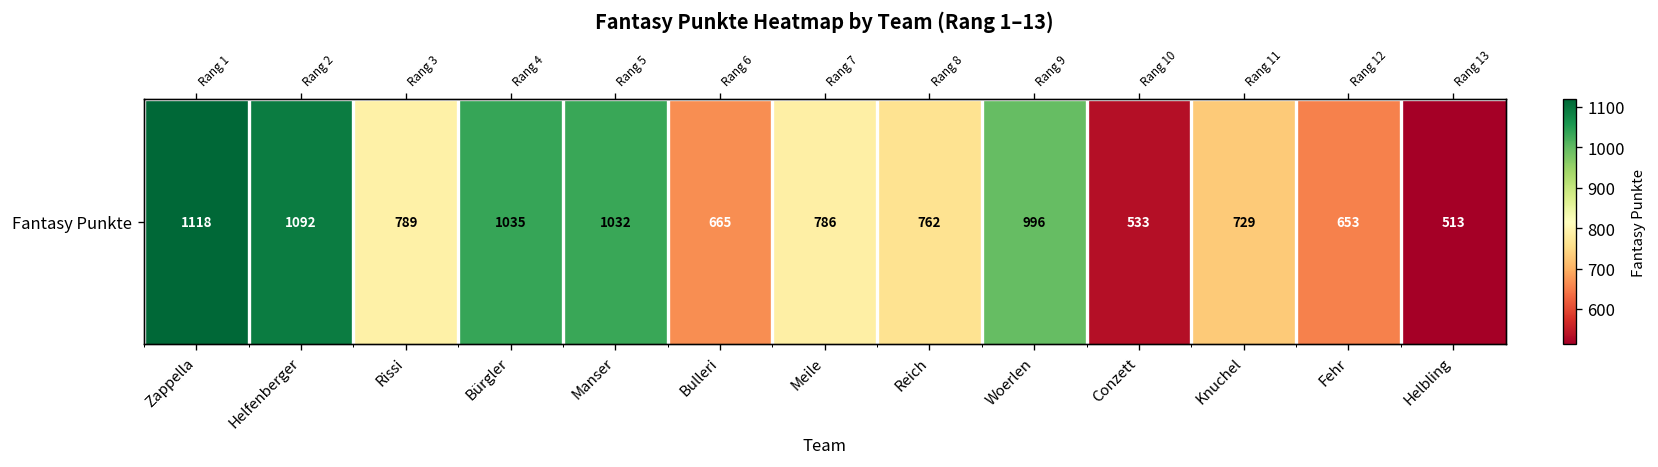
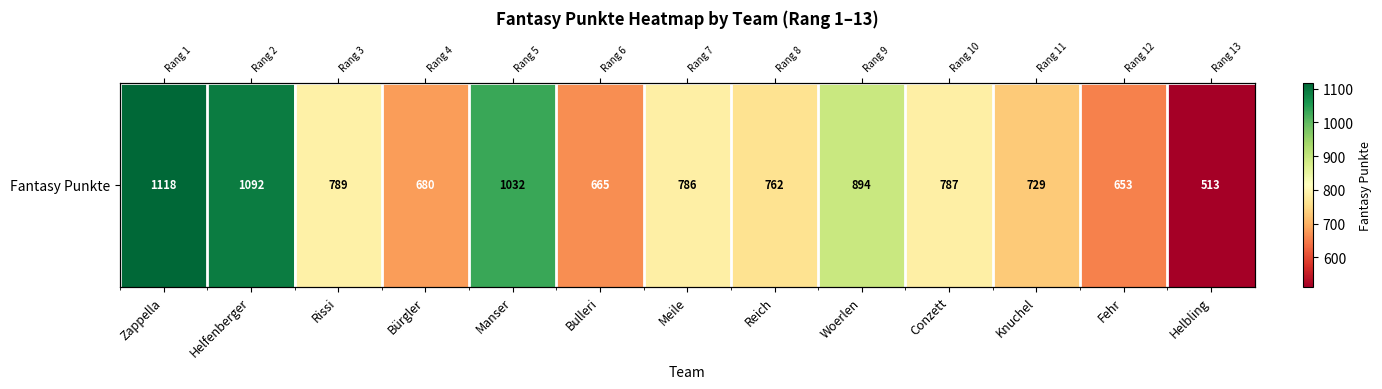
  {
    "Fantasy Punkte": {
      "Zappella": 1118,
      "Helfenberger": 1092,
      "Rissi": 789,
-     "Bürgler": 1035,
+     "Bürgler": 680,
      "Manser": 1032,
      "Bulleri": 665,
      "Meile": 786,
      "Reich": 762,
-     "Woerlen": 996,
-     "Conzett": 533,
+     "Woerlen": 894,
+     "Conzett": 787,
      "Knuchel": 729,
      "Fehr": 653,
      "Helbling": 513
    }
  }
